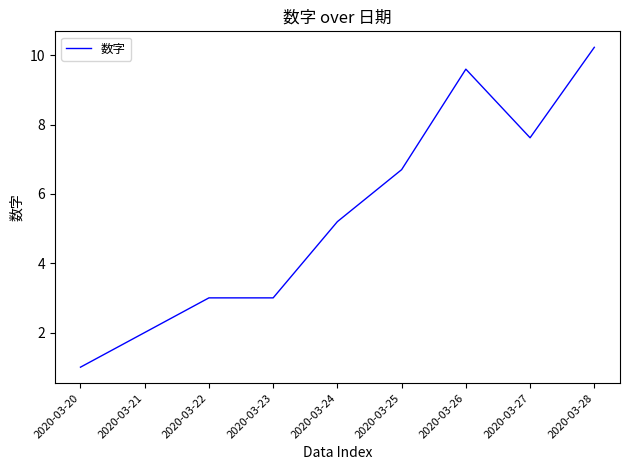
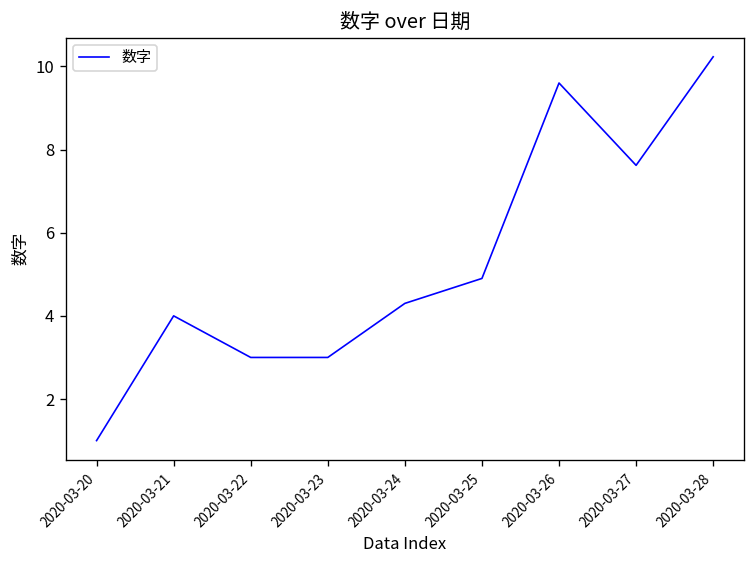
  {
    "2020-03-20": 1.0,
-   "2020-03-21": 2,
+   "2020-03-21": 4,
    "2020-03-22": 3.0,
    "2020-03-23": 3.0,
-   "2020-03-24": 5.2,
-   "2020-03-25": 6.7,
+   "2020-03-24": 4.3,
+   "2020-03-25": 4.9,
    "2020-03-26": 9.6,
    "2020-03-27": 7.6,
    "2020-03-28": 10.2
  }
